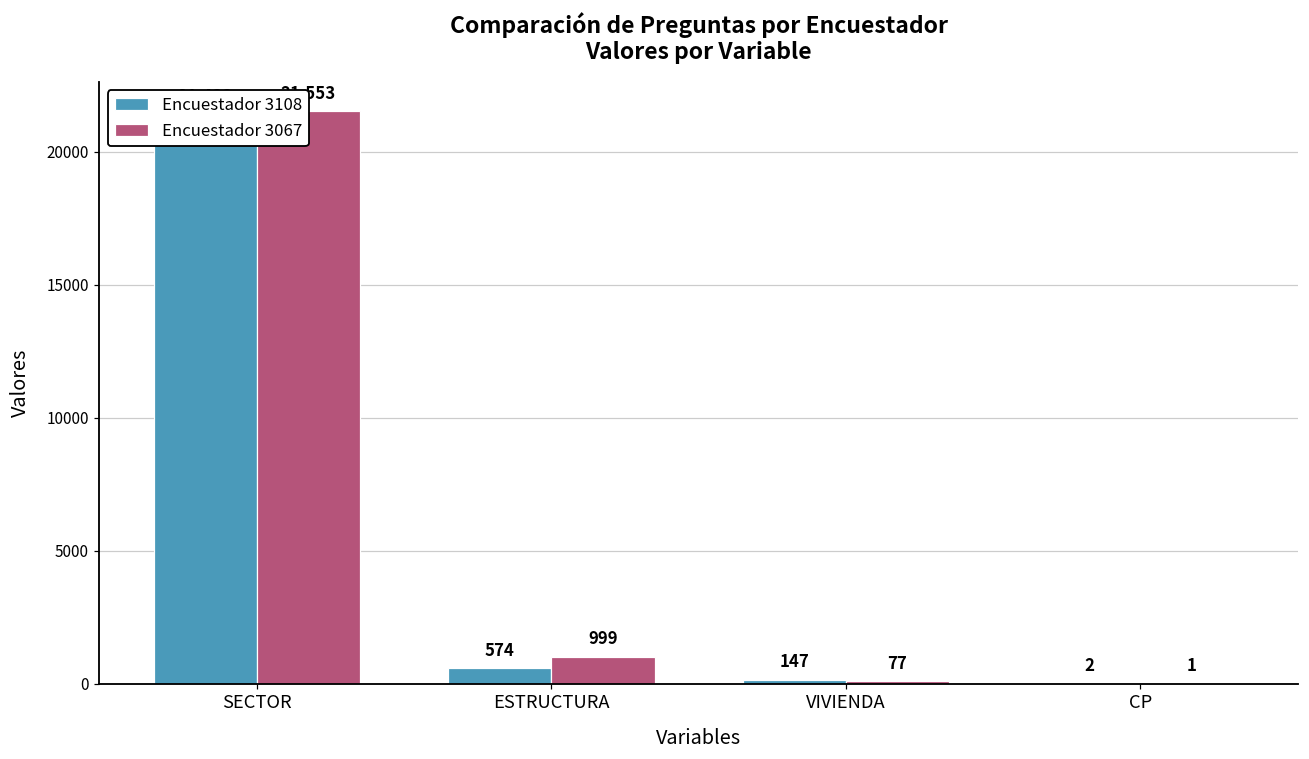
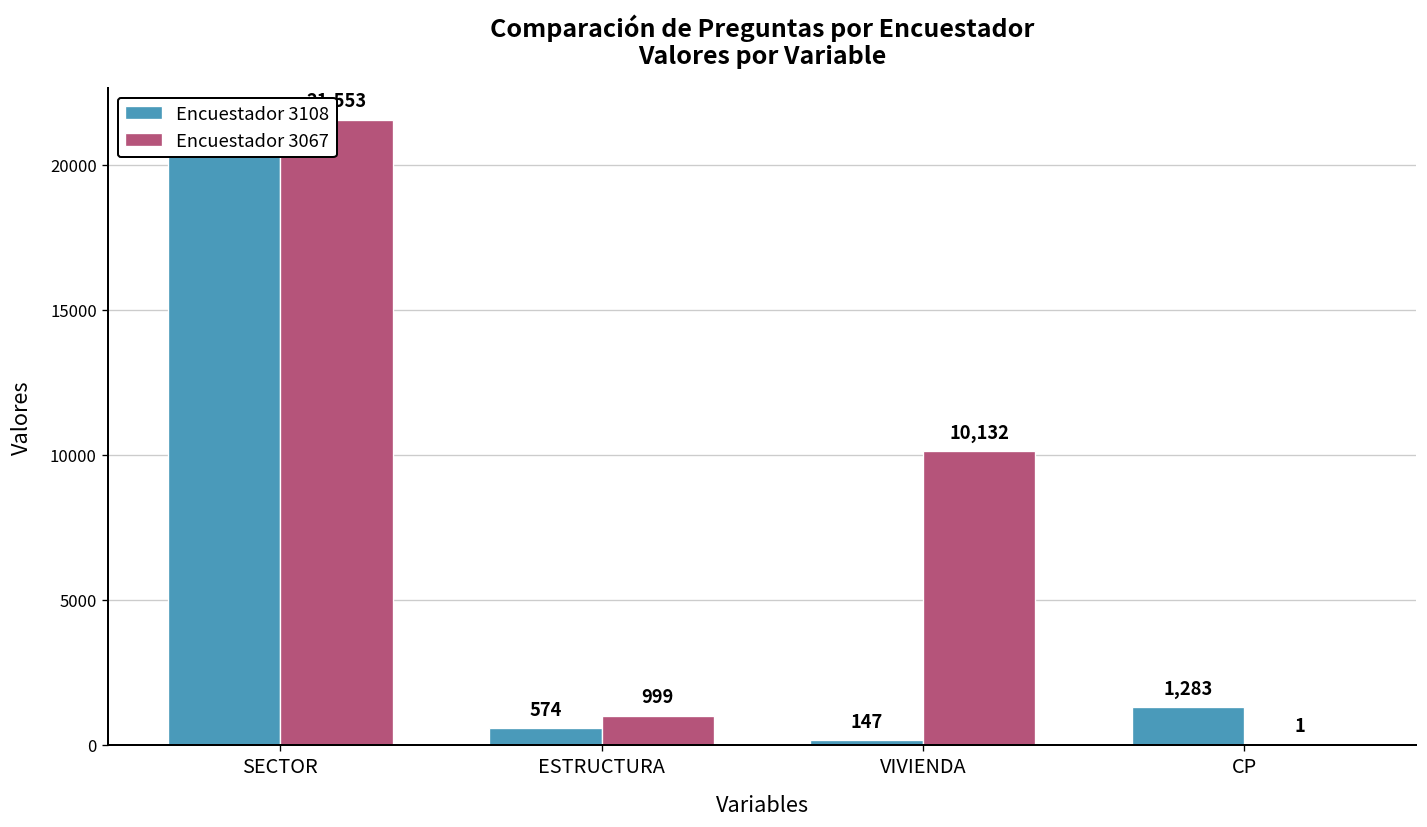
  {
    "Encuestador 3108": {
      "ESTRUCTURA": "574",
      "VIVIENDA": "147",
-     "CP": "2"
+     "CP": "1,283"
    },
    "Encuestador 3067": {
      "ESTRUCTURA": "999",
-     "VIVIENDA": "77",
+     "VIVIENDA": "10,132",
      "CP": "1"
    }
  }
